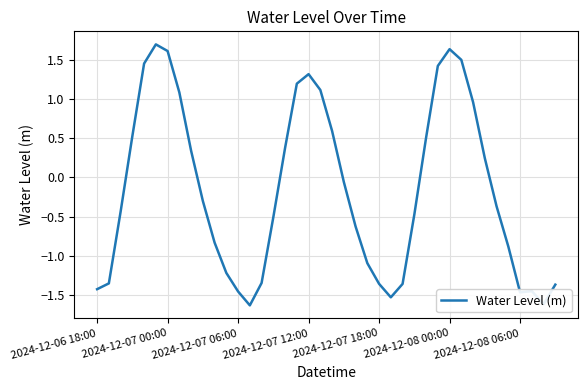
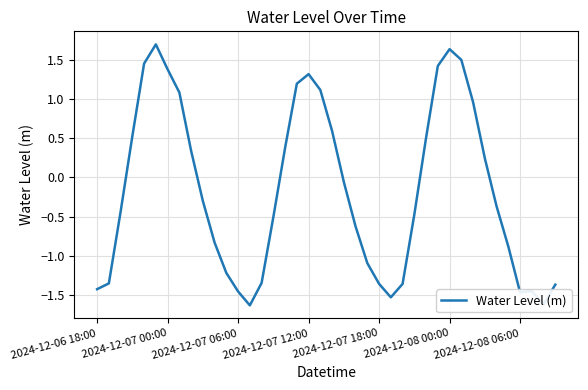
  {
    "2024-12-06 18:00": -1.4,
-   "2024-12-07 00:00": 1.6,
+   "2024-12-07 00:00": 1.4,
    "2024-12-07 06:00": -1.5,
    "2024-12-07 12:00": 1.3,
    "2024-12-07 18:00": -1.4,
    "2024-12-08 00:00": 1.6
  }
